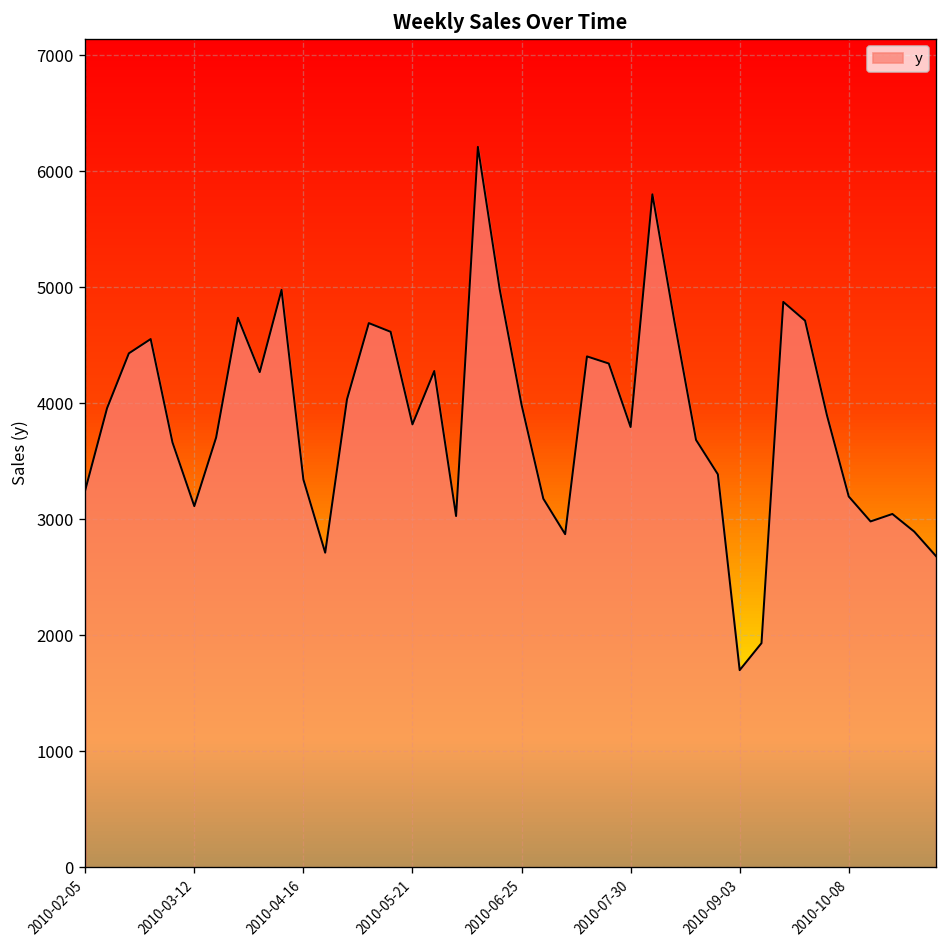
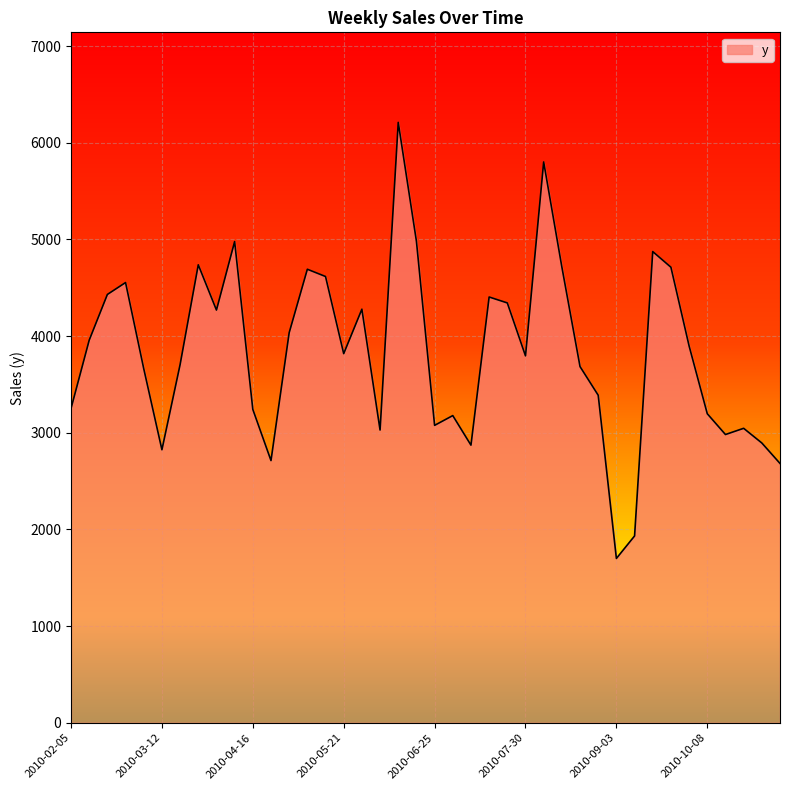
  {
    "2010-02-05": 3300,
-   "2010-03-12": 3100,
-   "2010-04-16": 3300,
+   "2010-03-12": 2800,
+   "2010-04-16": 3200,
    "2010-05-21": 3800,
-   "2010-06-25": 4000,
+   "2010-06-25": 3100,
    "2010-07-30": 3800,
    "2010-09-03": 1700,
    "2010-10-08": 3200
  }
